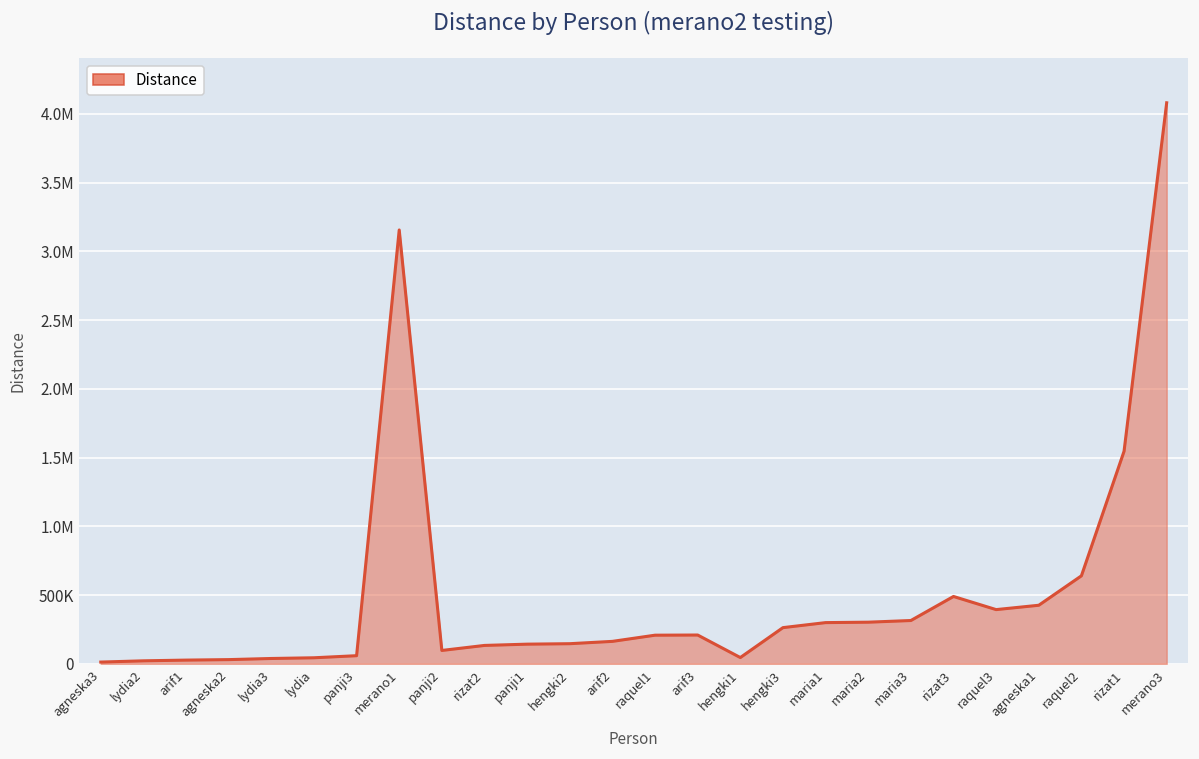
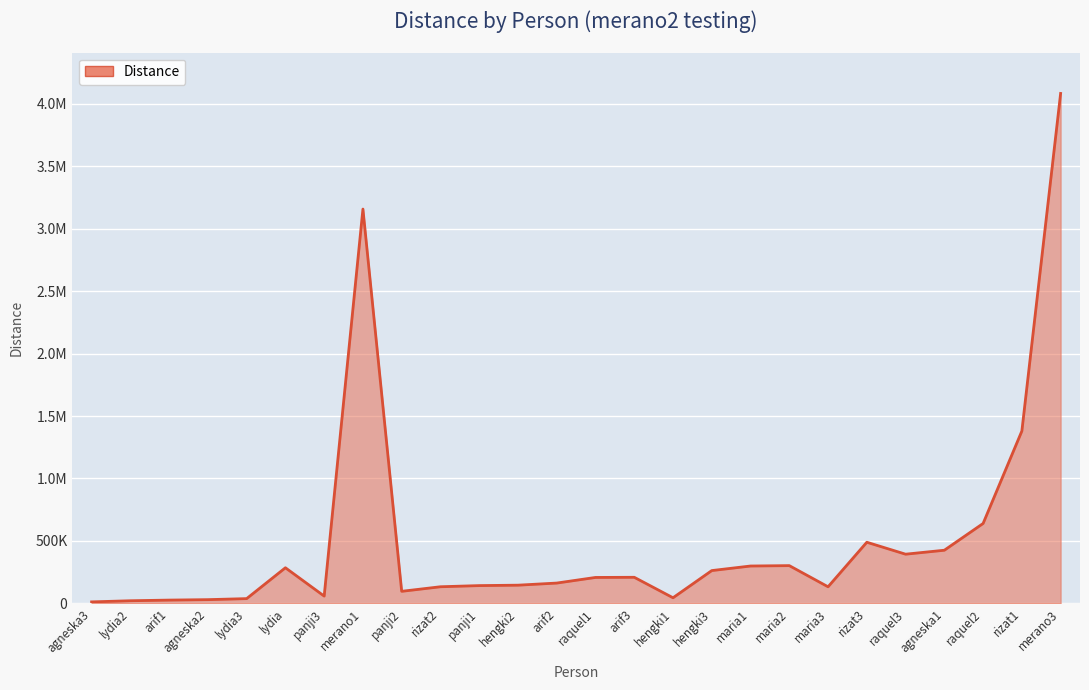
  {
    "agneska3": 10000,
    "lydia2": 20000,
    "arif1": 30000,
    "agneska2": 30000,
    "lydia3": 40000,
-   "lydia": 40000,
+   "lydia": 290000,
    "panji3": 60000,
    "merano1": 3160000,
    "panji2": 100000,
    "rizat2": 130000,
    "panji1": 140000,
    "hengki2": 150000,
    "arif2": 160000,
    "raquel1": 210000,
    "arif3": 210000,
    "hengki1": 50000,
    "hengki3": 260000,
    "maria1": 300000,
    "maria2": 300000,
-   "maria3": 310000,
+   "maria3": 130000,
    "rizat3": 490000,
    "raquel3": 390000,
    "agneska1": 430000,
    "raquel2": 640000,
-   "rizat1": 1550000,
+   "rizat1": 1380000,
    "merano3": 4080000
  }
